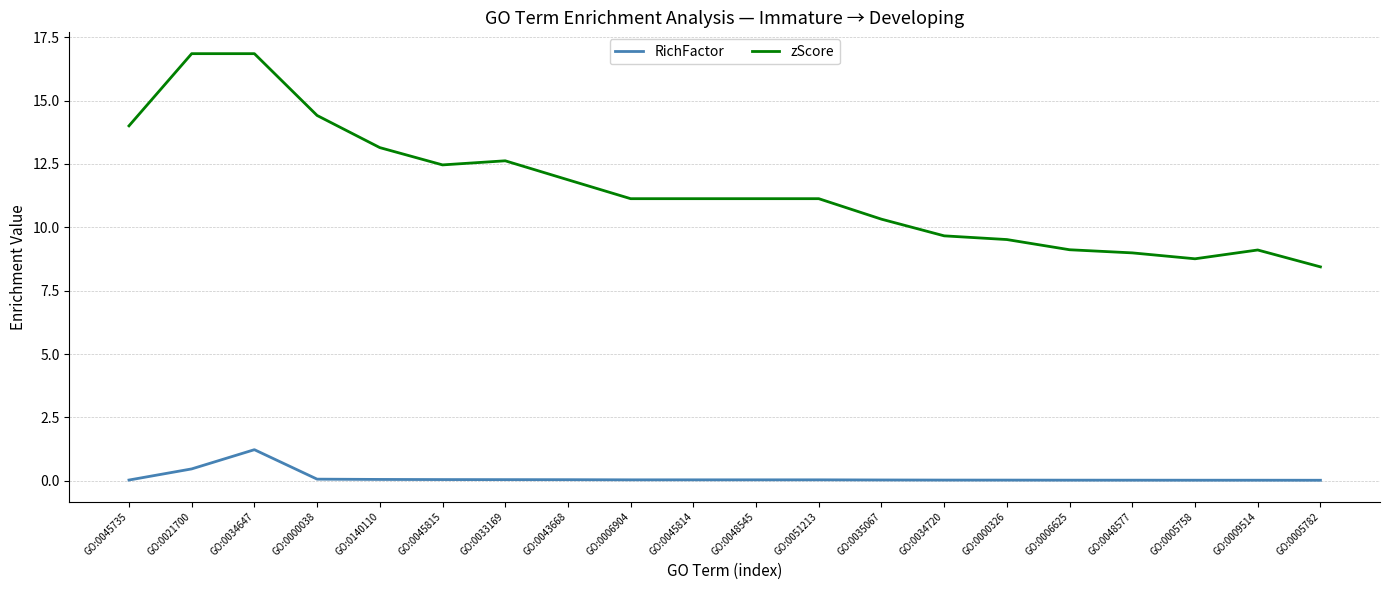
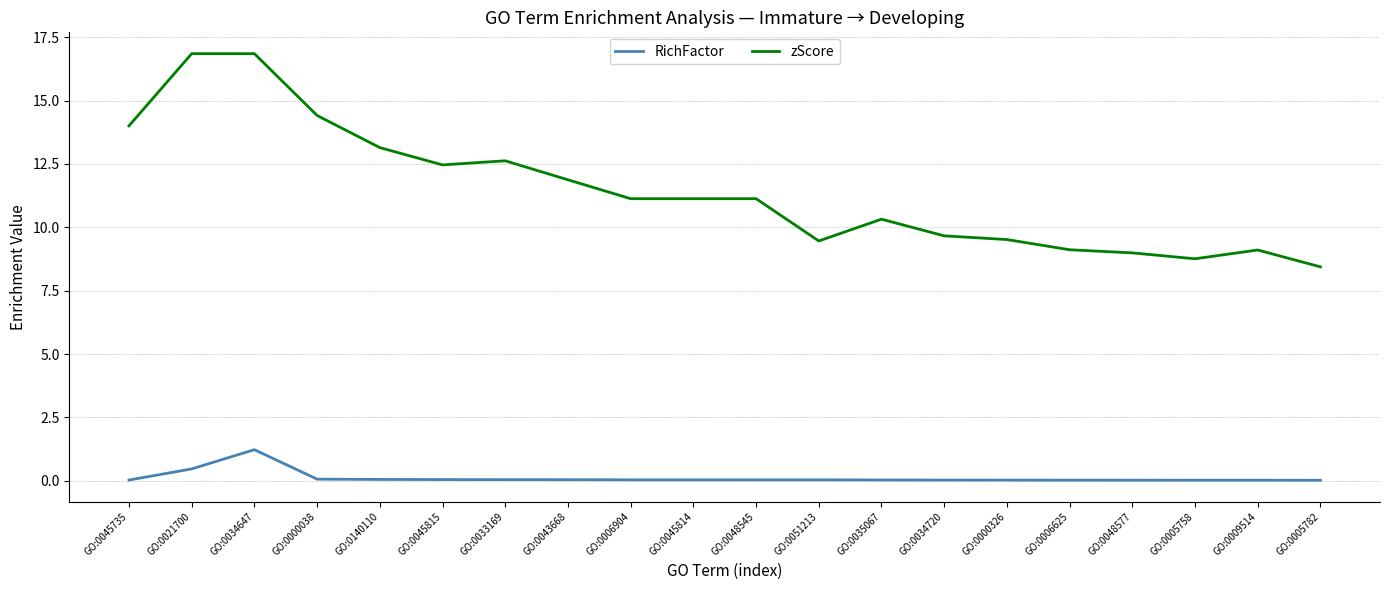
  {
    "RichFactor": {
      "GO:0045735": 0.0,
      "GO:0021700": 0.5,
      "GO:0034647": 1.2,
      "GO:0000038": 0.1,
      "GO:0140110": 0.1,
      "GO:0045815": 0.1,
      "GO:0033169": 0.0,
      "GO:0043668": 0.0,
      "GO:0006904": 0.0,
      "GO:0045814": 0.0,
      "GO:0048545": 0.0,
      "GO:0051213": 0.0,
      "GO:0035067": 0.0,
      "GO:0034720": 0.0,
      "GO:0000326": 0.0,
      "GO:0006625": 0.0,
      "GO:0048577": 0.0,
      "GO:0005758": 0.0,
      "GO:0009514": 0.0,
      "GO:0005782": 0.0
    },
    "zScore": {
      "GO:0045735": 14.0,
      "GO:0021700": 16.8,
      "GO:0034647": 16.8,
      "GO:0000038": 14.4,
      "GO:0140110": 13.1,
      "GO:0045815": 12.5,
      "GO:0033169": 12.6,
      "GO:0043668": 11.9,
      "GO:0006904": 11.1,
      "GO:0045814": 11.1,
      "GO:0048545": 11.1,
-     "GO:0051213": 11.1,
+     "GO:0051213": 9.5,
      "GO:0035067": 10.3,
      "GO:0034720": 9.7,
      "GO:0000326": 9.5,
      "GO:0006625": 9.1,
      "GO:0048577": 9.0,
      "GO:0005758": 8.8,
      "GO:0009514": 9.1,
      "GO:0005782": 8.4
    }
  }
